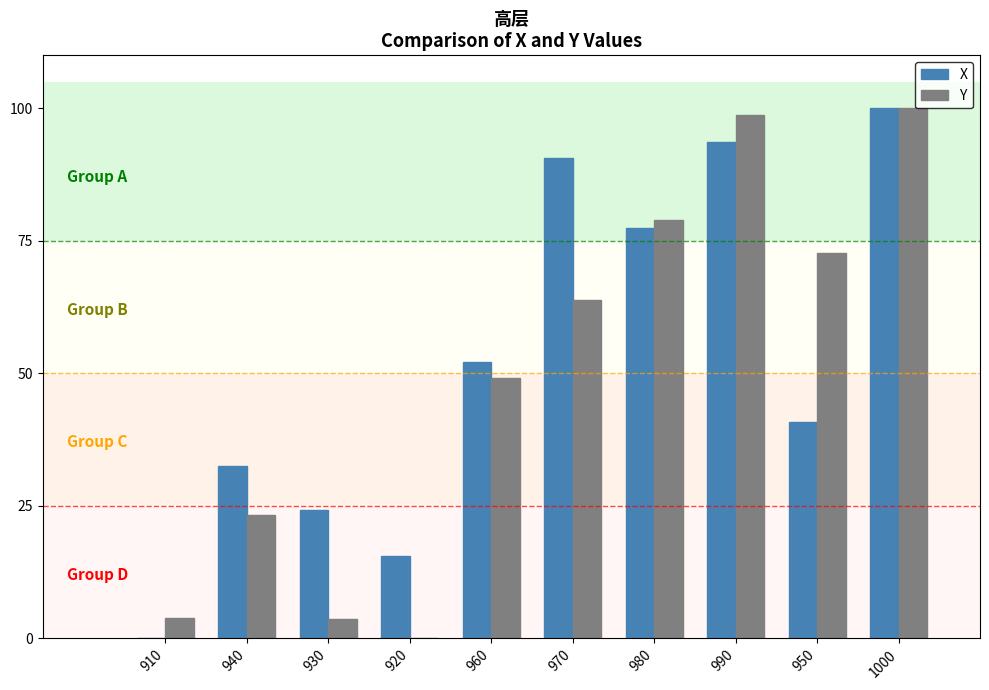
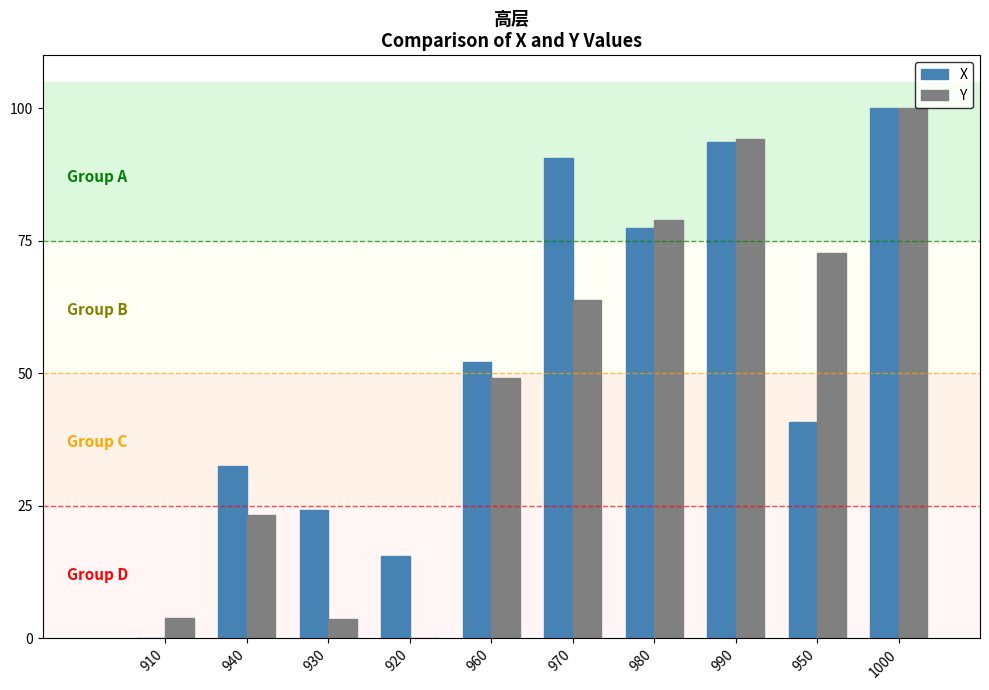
  {
    "X": {
      "910": 0,
      "940": 33,
      "930": 24,
      "920": 16,
      "960": 52,
      "970": 91,
      "980": 77,
      "990": 94,
      "950": 41,
      "1000": 100
    },
    "Y": {
      "910": 4,
      "940": 23,
      "930": 4,
      "920": 0,
      "960": 49,
      "970": 64,
      "980": 79,
-     "990": 99,
+     "990": 94,
      "950": 73,
      "1000": 100
    }
  }
